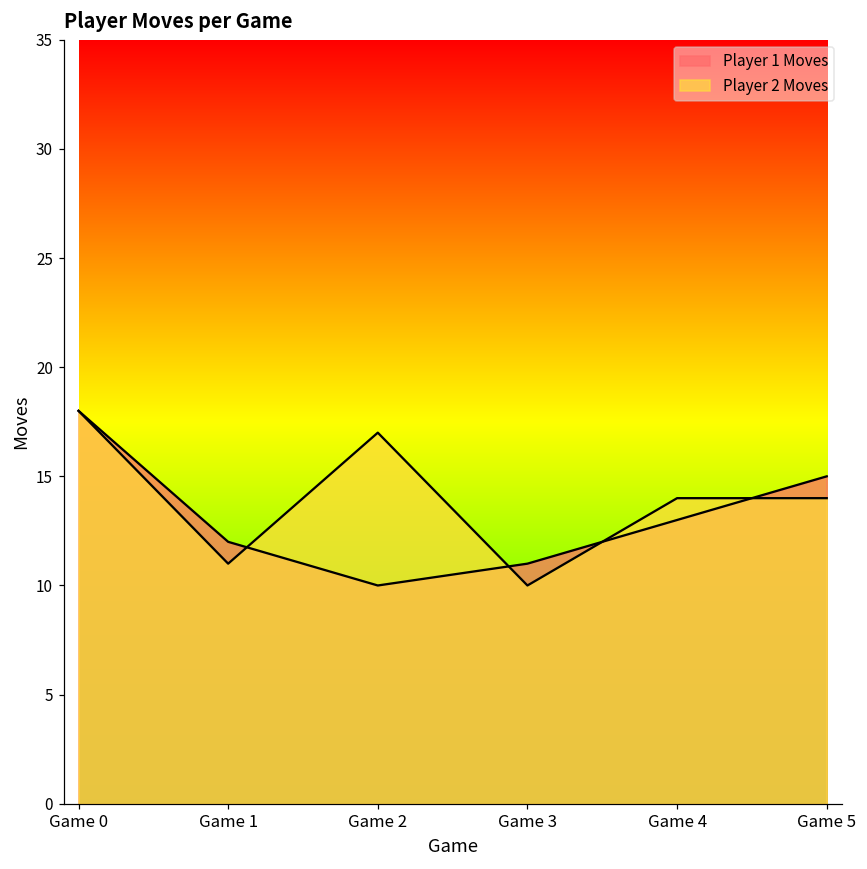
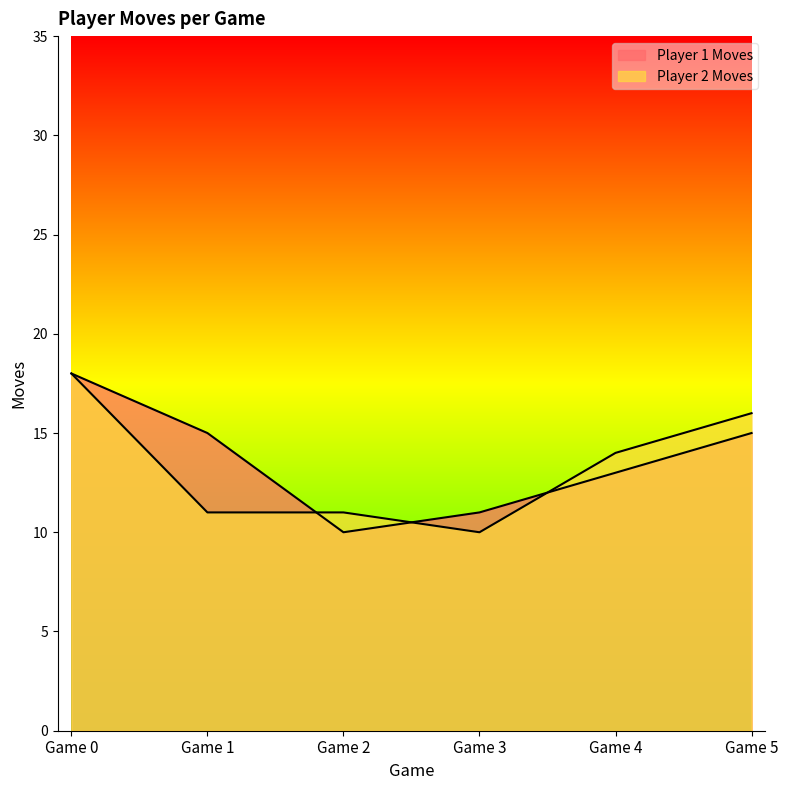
  {
    "Player 1 Moves": {
-     "Game 1": 12,
+     "Game 1": 15,
      "Game 2": 10,
      "Game 3": 11,
      "Game 4": 13,
      "Game 5": 15
    },
    "Player 2 Moves": {
      "Game 1": 11,
-     "Game 2": 17,
+     "Game 2": 11,
      "Game 3": 10,
      "Game 4": 14,
-     "Game 5": 14
+     "Game 5": 16
    }
  }
